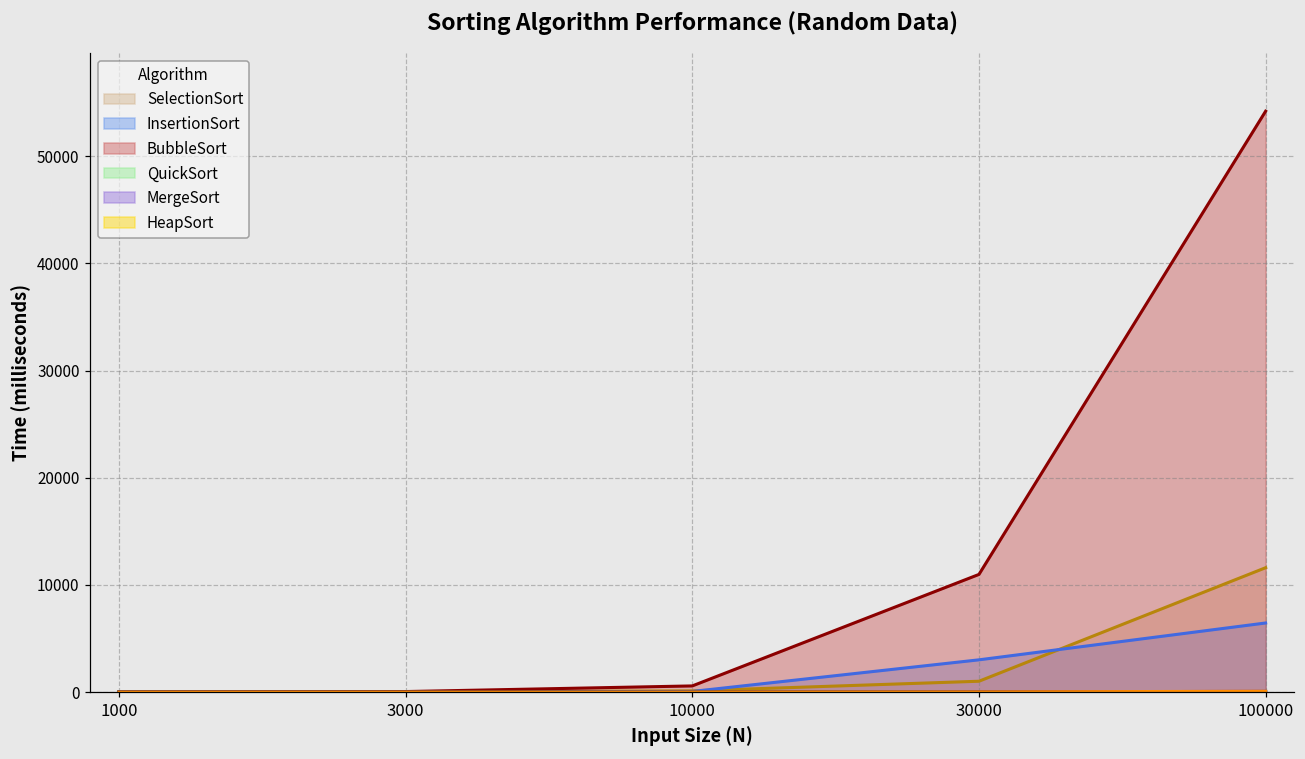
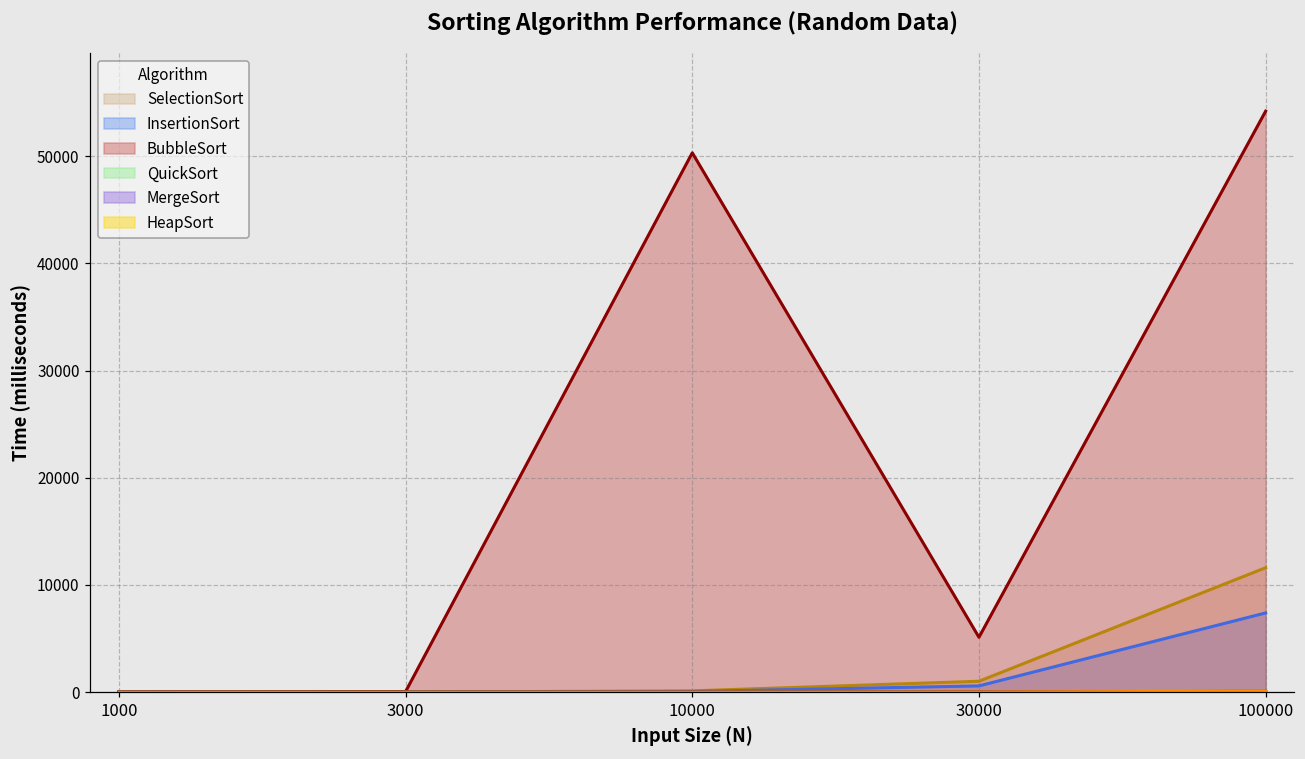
  {
    "InsertionSort": {
-     "30000": 3000,
-     "100000": 6000
+     "30000": 1000,
+     "100000": 7000
    },
    "BubbleSort": {
-     "10000": 1000,
-     "30000": 11000,
+     "10000": 50000,
+     "30000": 5000,
      "100000": 54000
    }
  }
